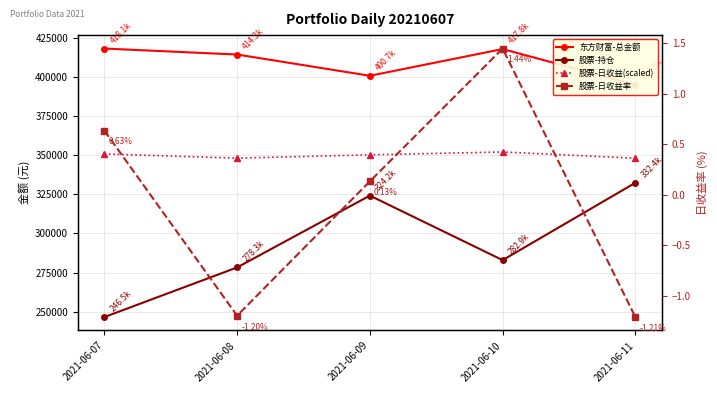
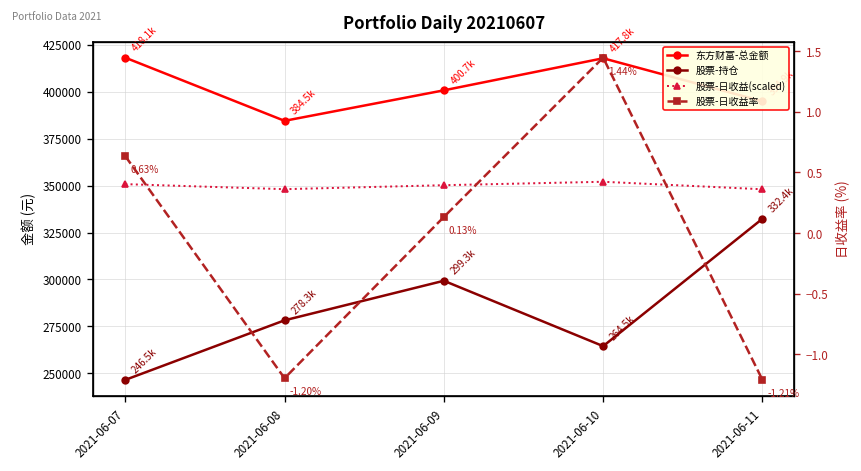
  {
    "东方财富-总金额": {
      "2021-06-07": "418.1k",
-     "2021-06-08": "414.3k",
+     "2021-06-08": "384.5k",
      "2021-06-09": "400.7k",
      "2021-06-10": "417.8k"
    },
    "股票-持仓": {
      "2021-06-07": "246.5k",
      "2021-06-08": "278.3k",
-     "2021-06-09": "324.2k",
-     "2021-06-10": "282.9k",
+     "2021-06-09": "299.3k",
+     "2021-06-10": "264.5k",
      "2021-06-11": "332.4k"
    }
  }
